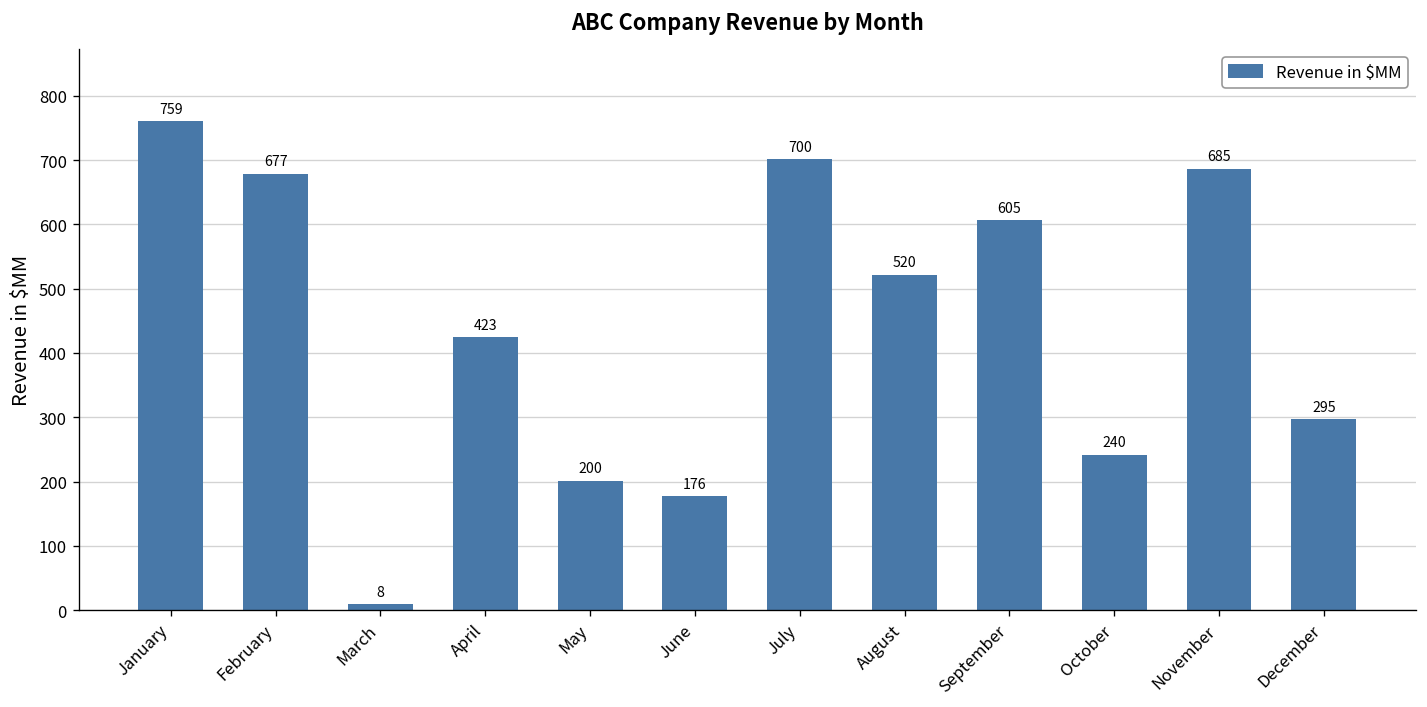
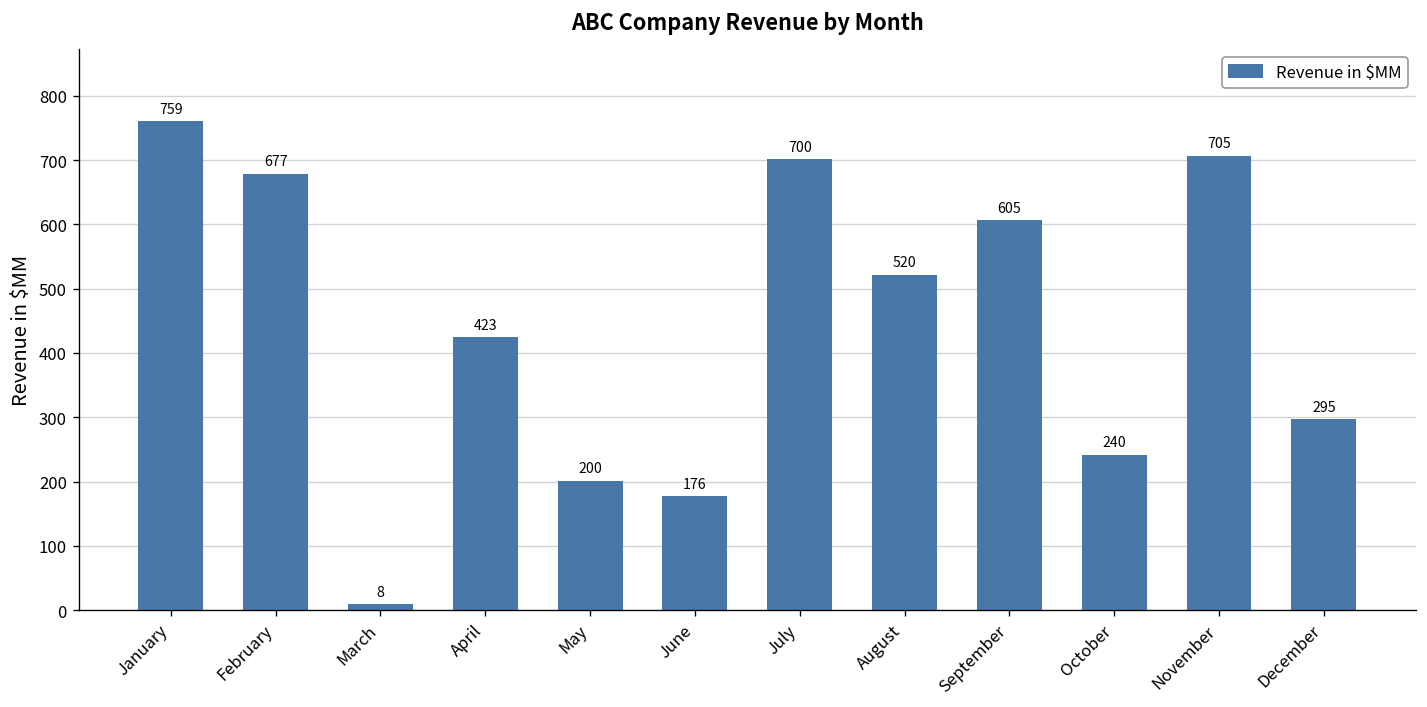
  {
    "January": 759,
    "February": 677,
    "March": 8,
    "April": 423,
    "May": 200,
    "June": 176,
    "July": 700,
    "August": 520,
    "September": 605,
    "October": 240,
-   "November": 685,
+   "November": 705,
    "December": 295
  }
